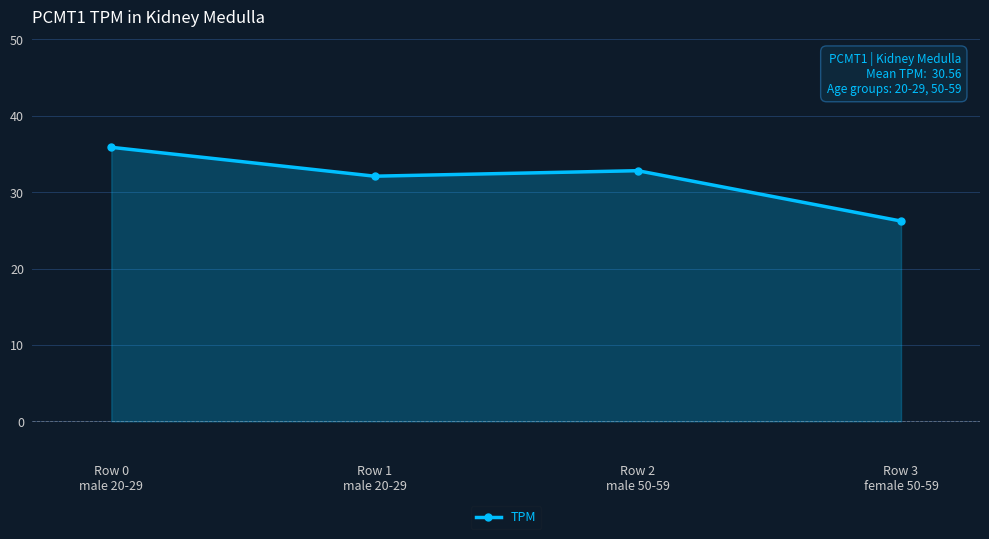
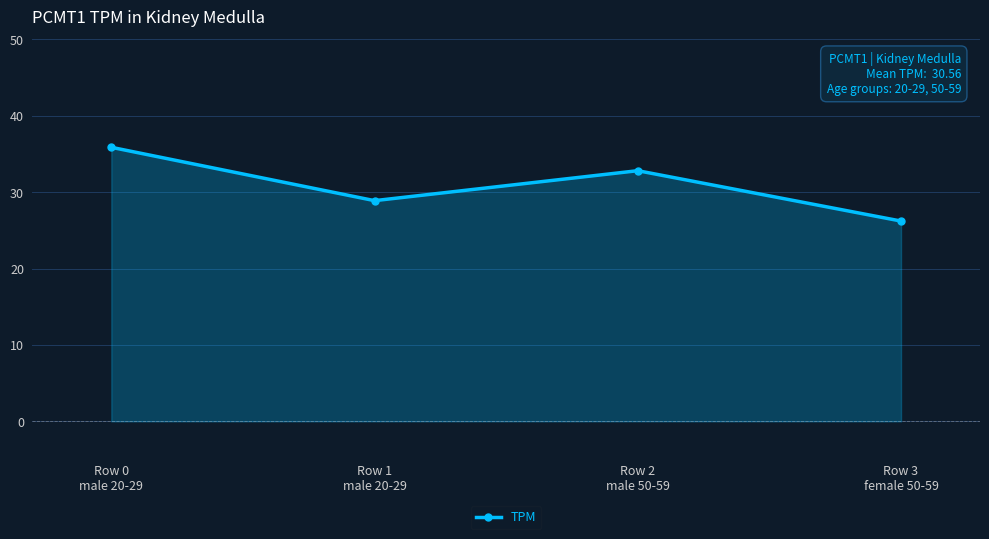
  {
    "Row 0 male 20-29": 36,
-   "Row 1 male 20-29": 32,
+   "Row 1 male 20-29": 29,
    "Row 2 male 50-59": 33,
    "Row 3 female 50-59": 26
  }
